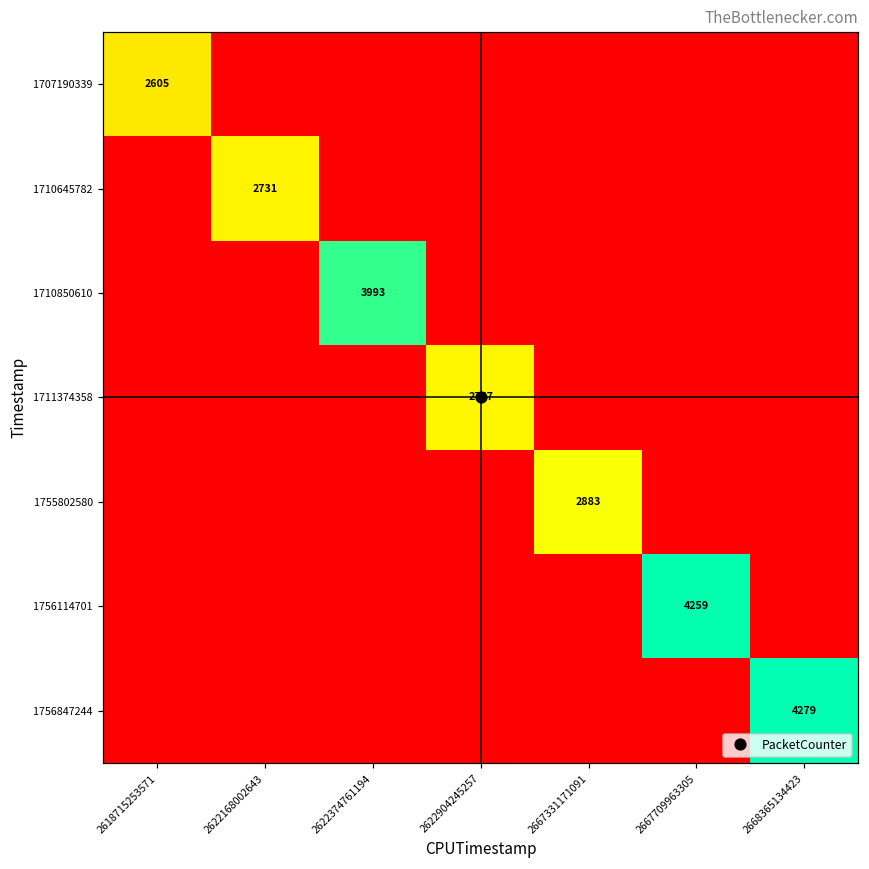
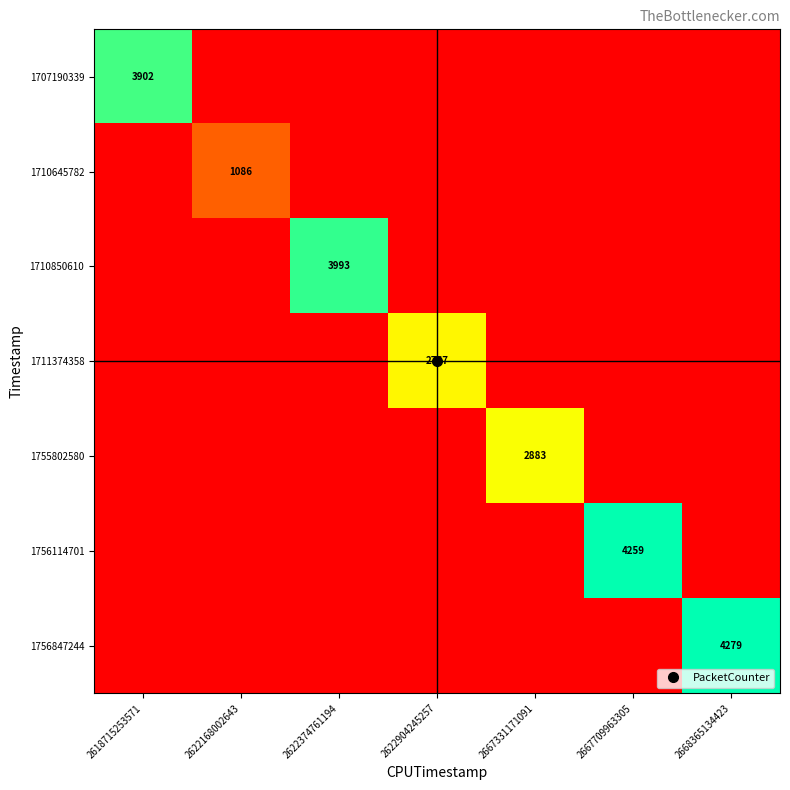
  {
    "1707190339": {
-     "2618715253571": 2605
+     "2618715253571": 3902
    },
    "1710645782": {
-     "2622168002643": 2731
+     "2622168002643": 1086
    },
    "1710850610": {
      "2622374761194": 3993
    },
    "1755802580": {
      "2667331171091": 2883
    },
    "1756114701": {
      "2667709963305": 4259
    },
    "1756847244": {
      "2668365134423": 4279
    }
  }
